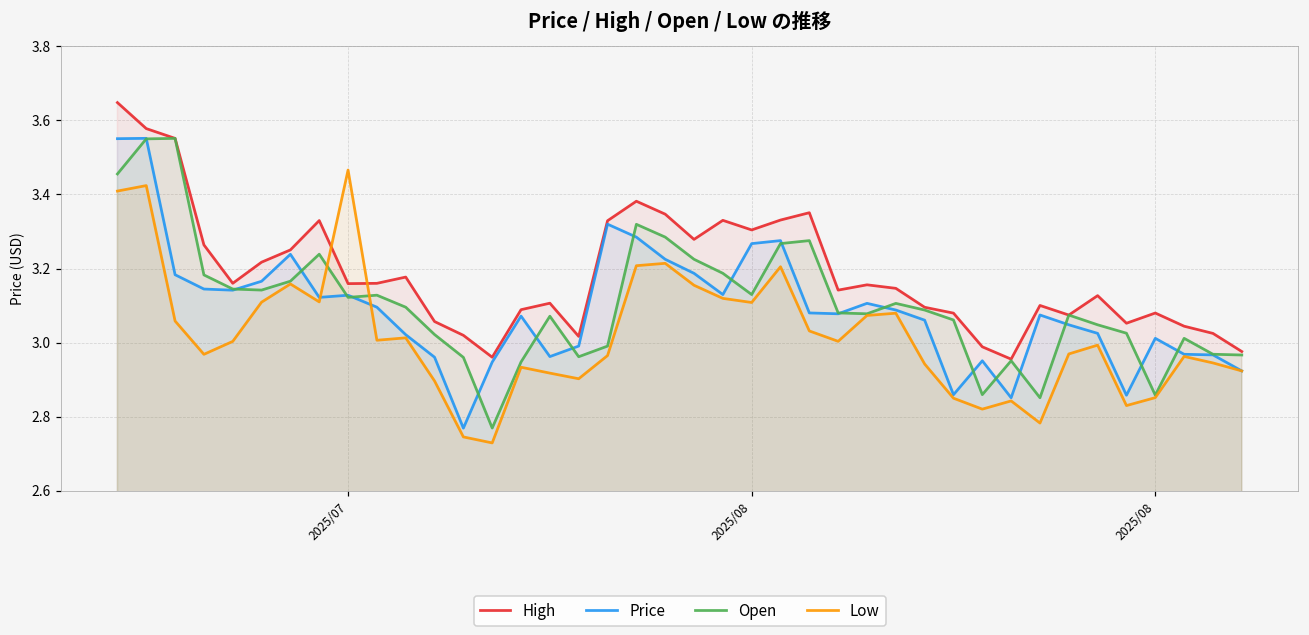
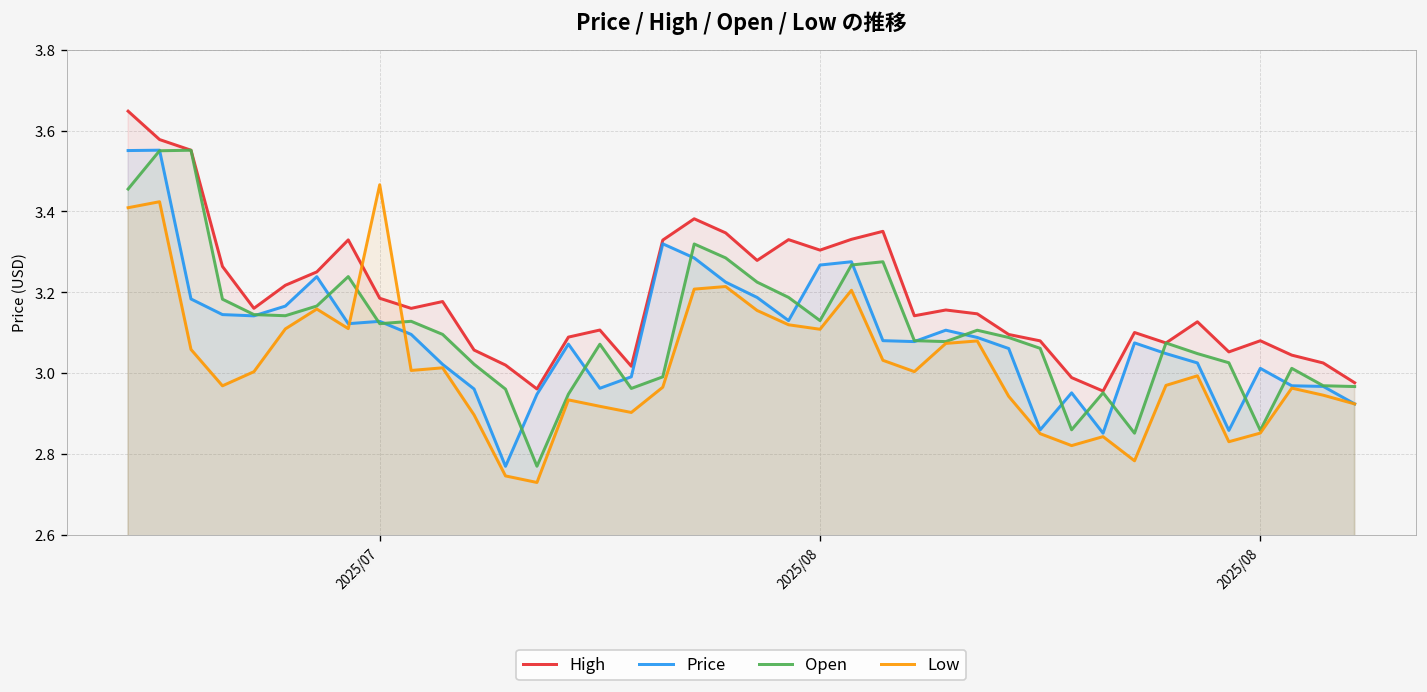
  {
    "High": {
-     "2025/07": 3.16
+     "2025/07": 3.19
    },
    "Low": {
      "2025/07": 3.47
    }
  }
